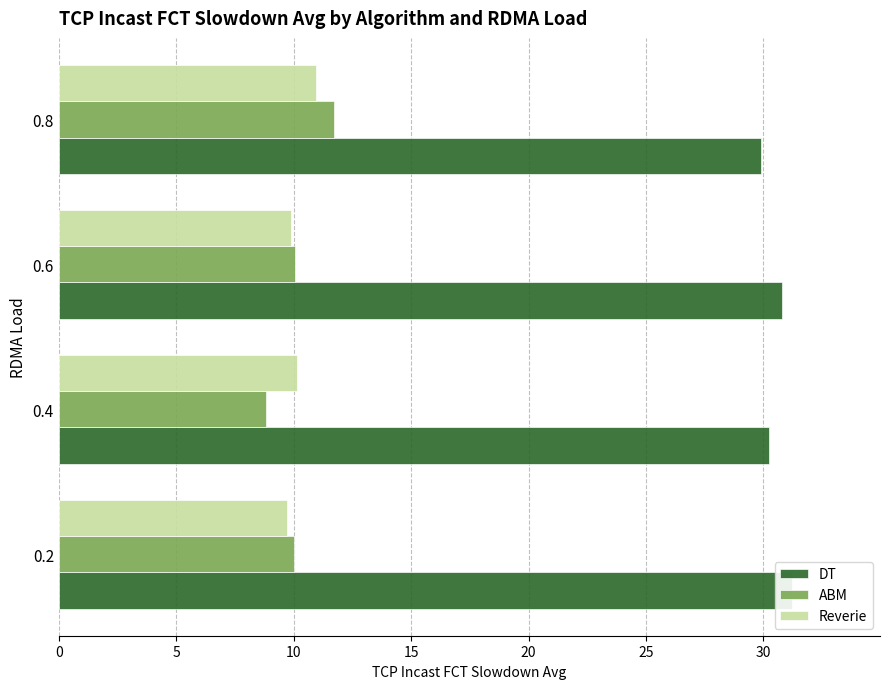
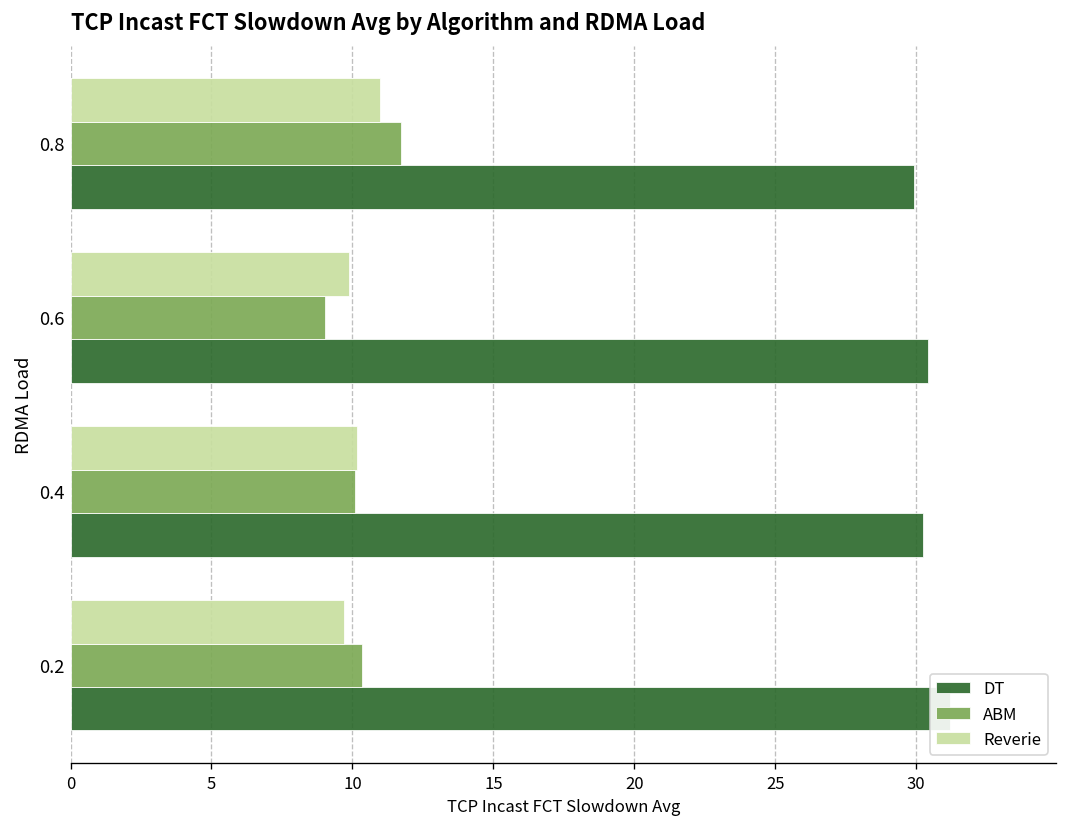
  {
    "DT": {
      "0.8": 29.9,
-     "0.6": 30.8,
+     "0.6": 30.4,
      "0.4": 30.2
    },
    "ABM": {
      "0.8": 11.7,
-     "0.6": 10.1,
-     "0.4": 8.8,
-     "0.2": 10.0
+     "0.6": 9.0,
+     "0.4": 10.1,
+     "0.2": 10.4
    },
    "Reverie": {
      "0.8": 11.0,
      "0.6": 9.9,
      "0.4": 10.2,
      "0.2": 9.7
    }
  }
